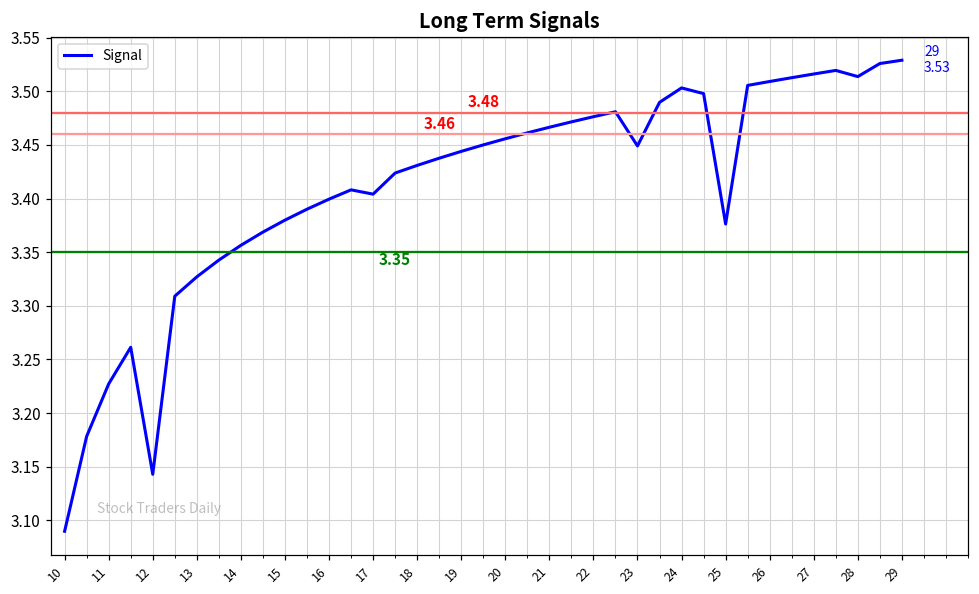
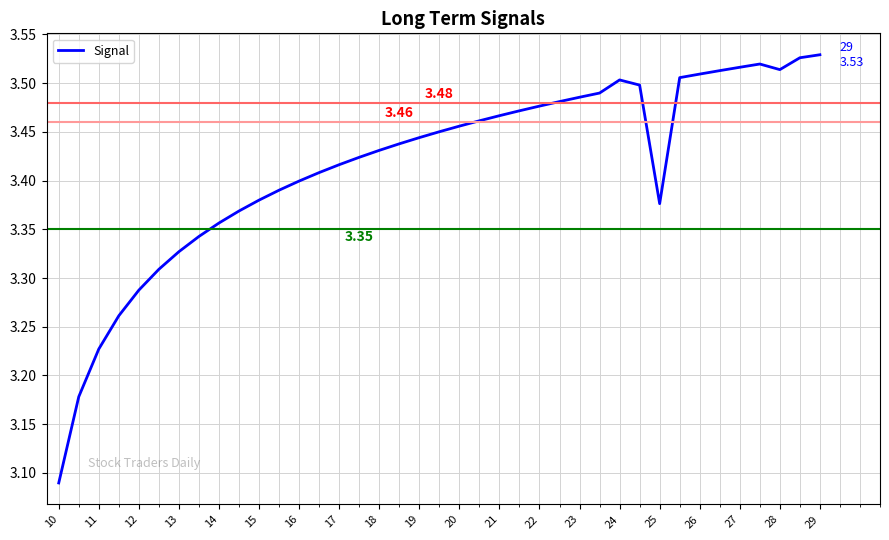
  {
    "10": 3.09,
    "11": 3.23,
-   "12": 3.14,
+   "12": 3.29,
    "13": 3.33,
    "14": 3.36,
    "15": 3.38,
    "16": 3.40,
-   "17": 3.40,
+   "17": 3.42,
    "18": 3.43,
    "20": 3.46,
    "21": 3.47,
    "22": 3.48,
-   "23": 3.45,
+   "23": 3.49,
    "24": 3.50,
    "25": 3.38,
    "26": 3.51,
    "27": 3.52,
    "28": 3.51
  }
